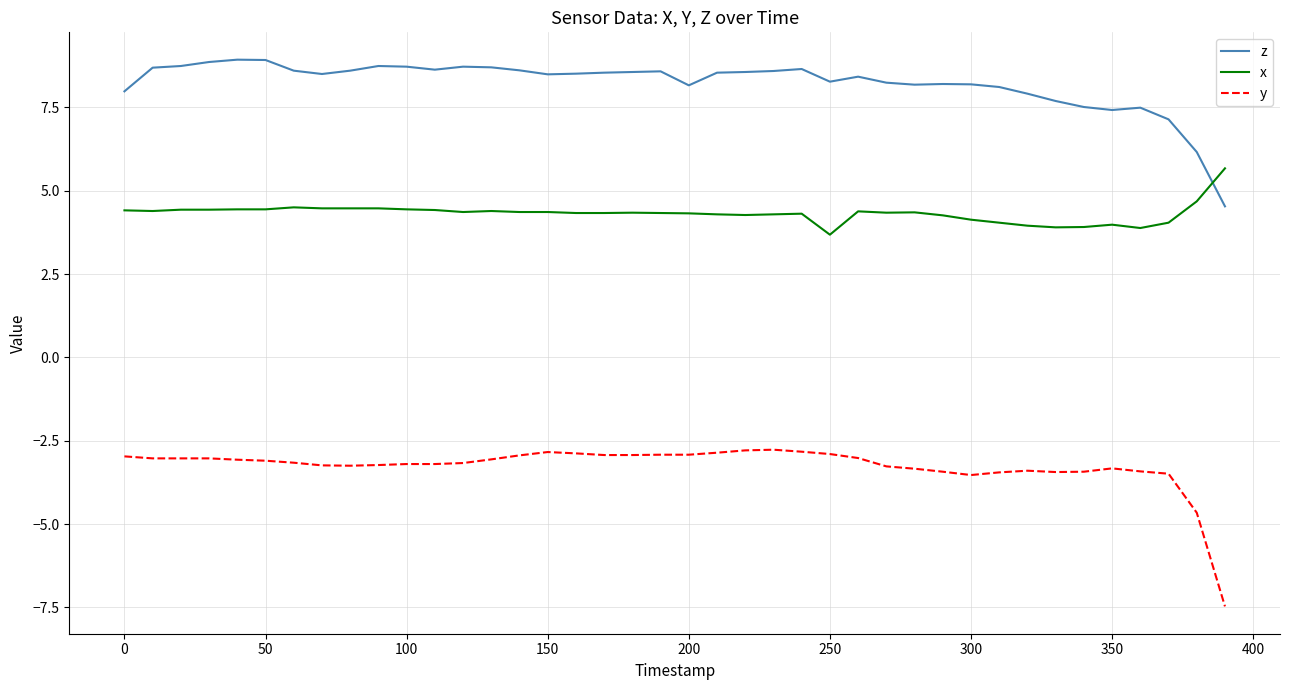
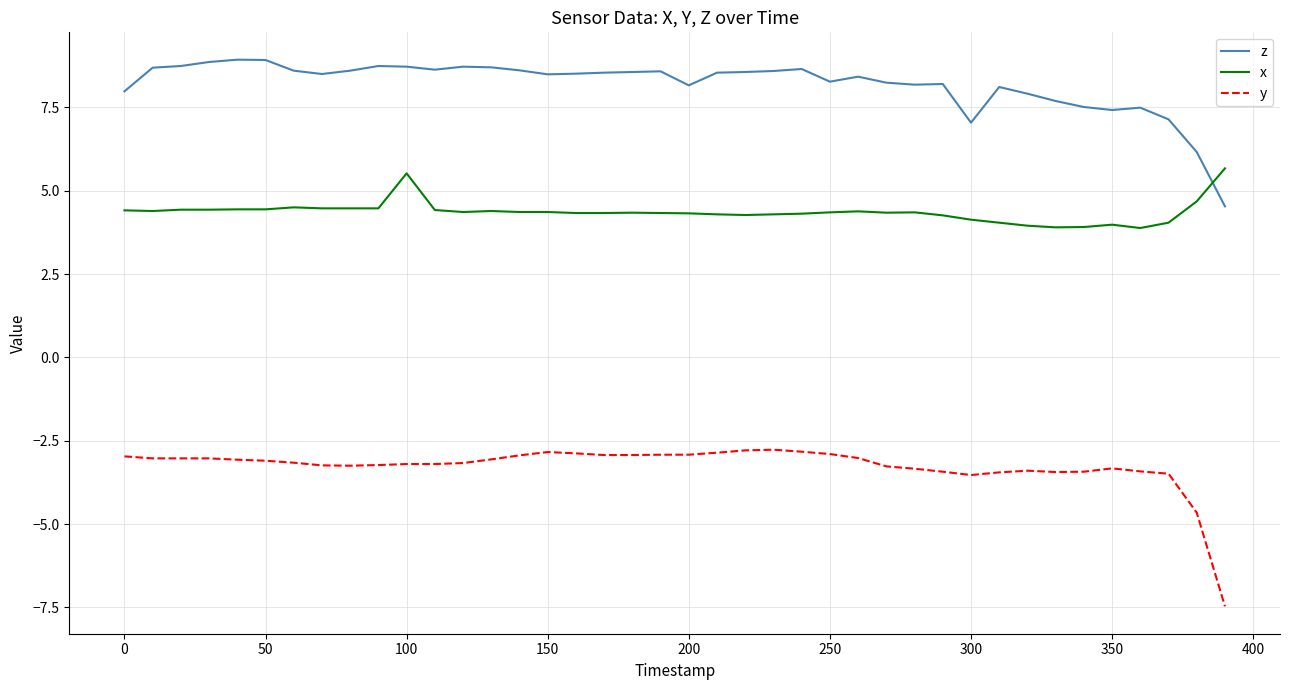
  {
    "z": {
      "0": 8.0,
      "50": 8.9,
      "100": 8.7,
      "150": 8.5,
      "200": 8.2,
      "250": 8.3,
-     "300": 8.2,
+     "300": 7.0,
      "350": 7.4
    },
    "x": {
      "0": 4.4,
      "50": 4.4,
-     "100": 4.4,
+     "100": 5.5,
      "150": 4.4,
      "200": 4.3,
-     "250": 3.7,
+     "250": 4.4,
      "300": 4.1,
      "350": 4.0
    },
    "y": {
      "0": -3.0,
      "50": -3.1,
      "100": -3.2,
      "150": -2.8,
      "200": -2.9,
      "250": -2.9,
      "300": -3.5,
      "350": -3.3
    }
  }
